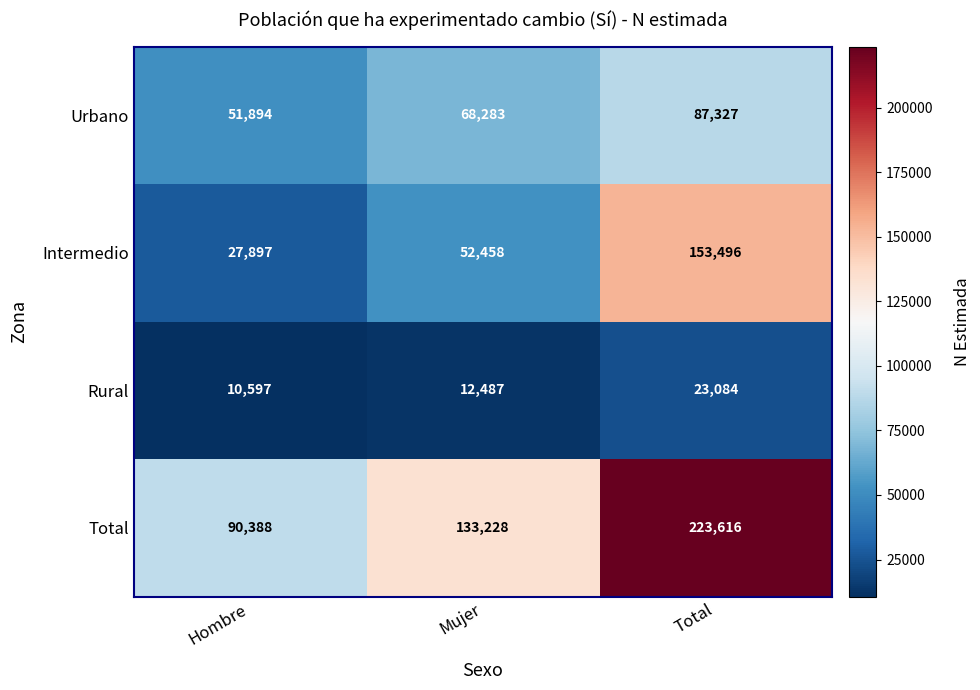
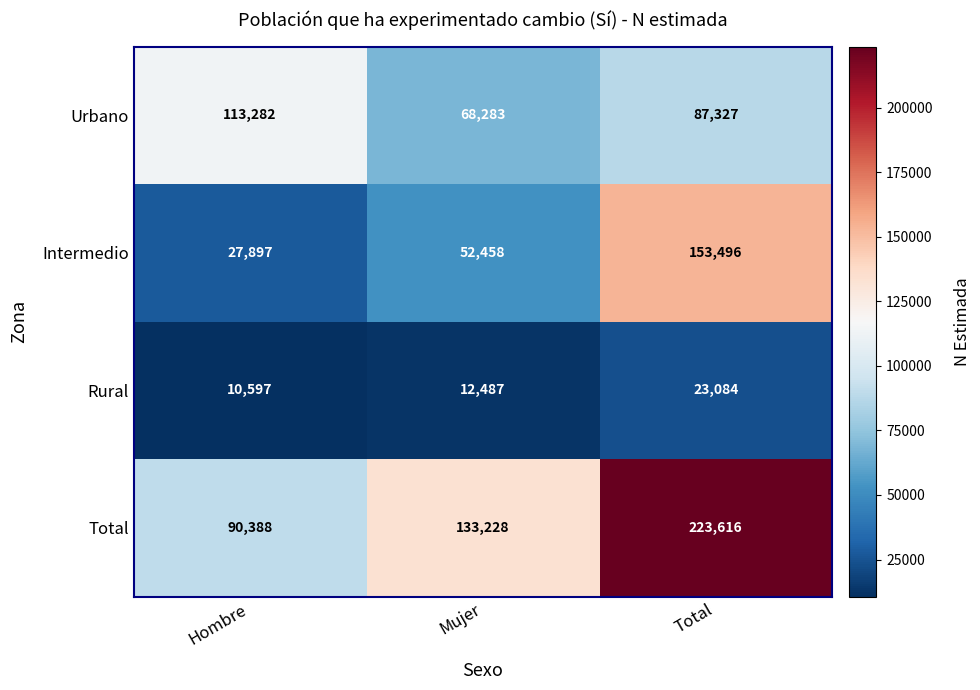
  {
    "Urbano": {
-     "Hombre": "51,894",
+     "Hombre": "113,282",
      "Mujer": "68,283",
      "Total": "87,327"
    },
    "Intermedio": {
      "Hombre": "27,897",
      "Mujer": "52,458",
      "Total": "153,496"
    },
    "Rural": {
      "Hombre": "10,597",
      "Mujer": "12,487",
      "Total": "23,084"
    },
    "Total": {
      "Hombre": "90,388",
      "Mujer": "133,228",
      "Total": "223,616"
    }
  }
